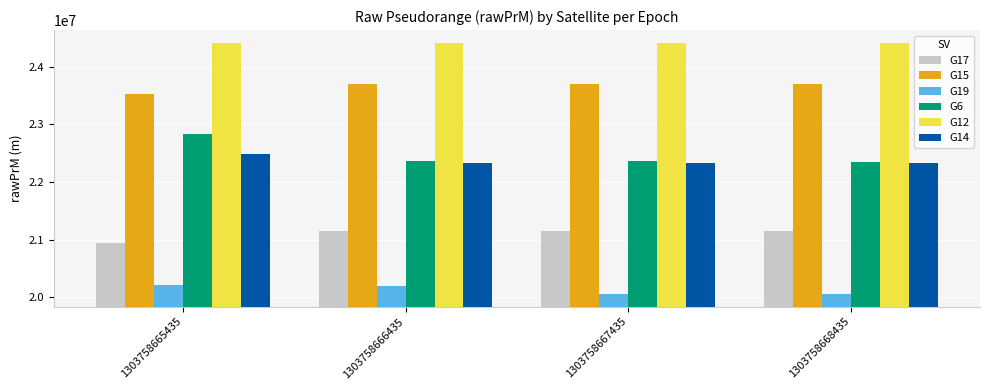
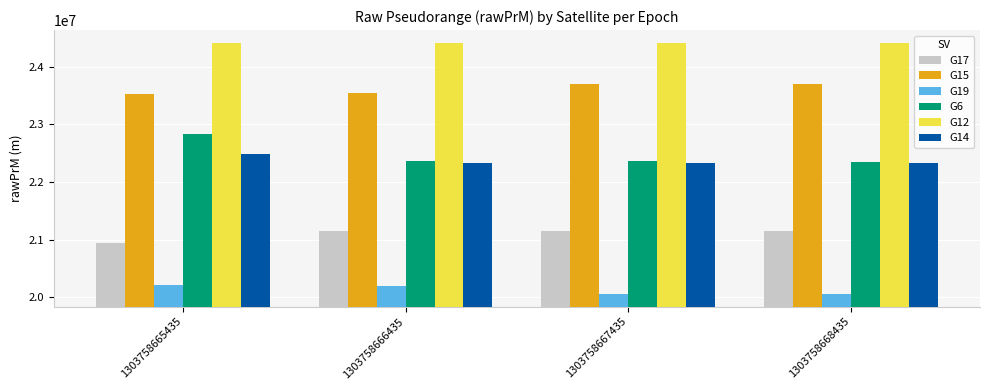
  {
    "G17": {
      "1303758665435": 20900000,
      "1303758666435": 21200000,
      "1303758667435": 21200000,
      "1303758668435": 21200000
    },
    "G15": {
      "1303758665435": 23500000,
-     "1303758666435": 23700000,
+     "1303758666435": 23500000,
      "1303758667435": 23700000,
      "1303758668435": 23700000
    },
    "G19": {
      "1303758665435": 20200000,
      "1303758666435": 20200000,
      "1303758667435": 20100000,
      "1303758668435": 20100000
    },
    "G6": {
      "1303758665435": 22800000,
      "1303758666435": 22400000,
      "1303758667435": 22400000,
      "1303758668435": 22400000
    },
    "G12": {
      "1303758665435": 24400000,
      "1303758666435": 24400000,
      "1303758667435": 24400000,
      "1303758668435": 24400000
    },
    "G14": {
      "1303758665435": 22500000,
      "1303758666435": 22300000,
      "1303758667435": 22300000,
      "1303758668435": 22300000
    }
  }
